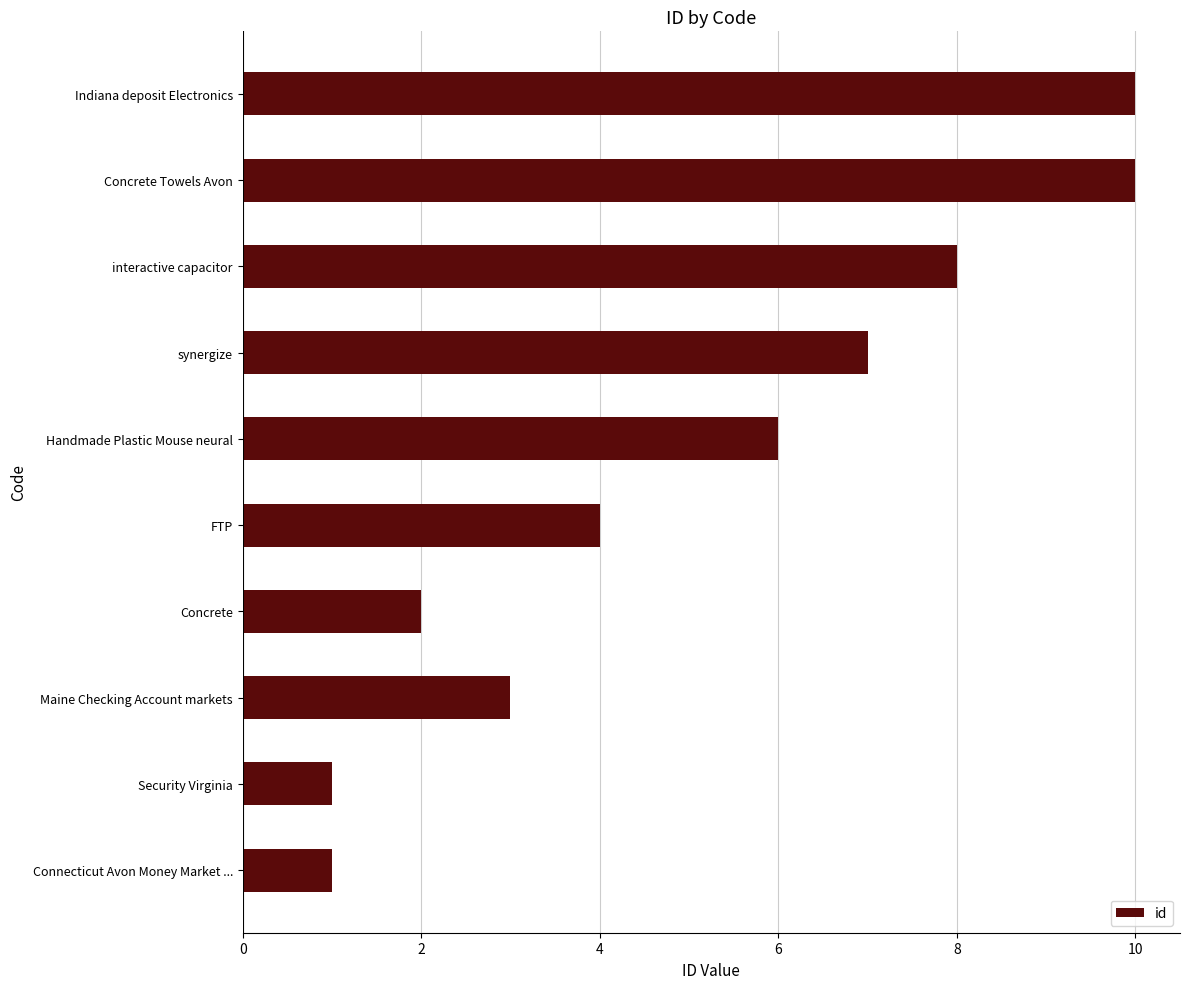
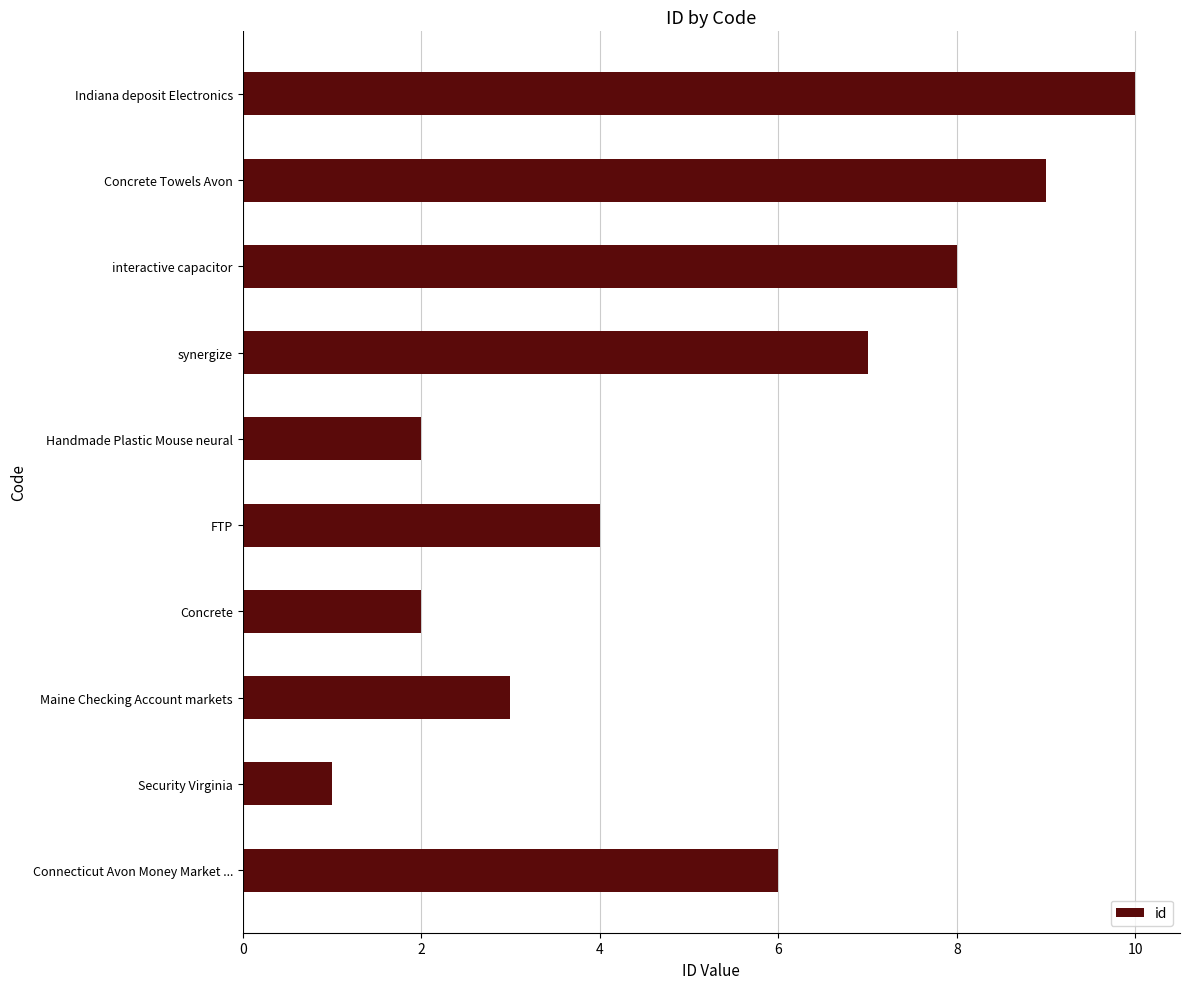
  {
    "Indiana deposit Electronics": 10,
-   "Concrete Towels Avon": 10,
+   "Concrete Towels Avon": 9,
    "interactive capacitor": 8,
    "synergize": 7,
-   "Handmade Plastic Mouse neural": 6,
+   "Handmade Plastic Mouse neural": 2,
    "FTP": 4,
    "Concrete": 2,
    "Maine Checking Account markets": 3,
    "Security Virginia": 1,
-   "Connecticut Avon Money Market ...": 1
+   "Connecticut Avon Money Market ...": 6
  }
